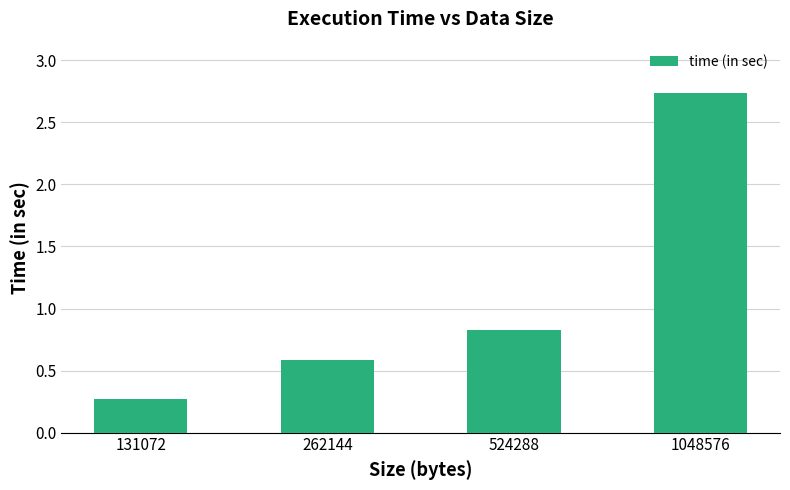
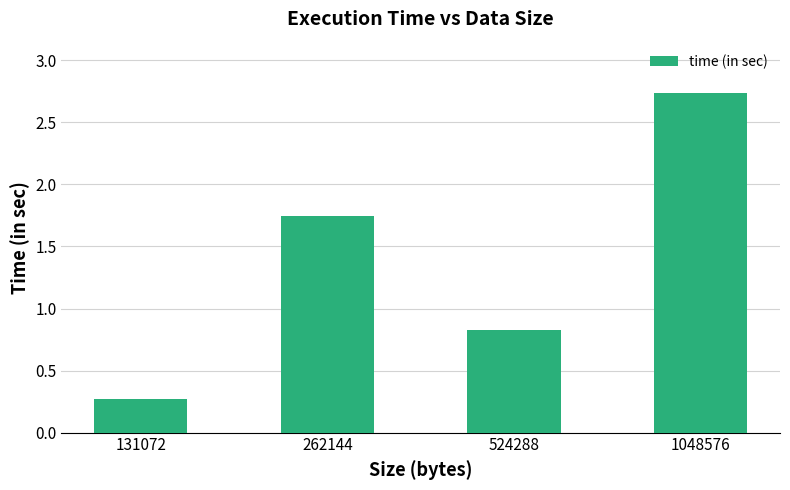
  {
    "131072": 0.27,
-   "262144": 0.58,
+   "262144": 1.75,
    "524288": 0.83,
    "1048576": 2.74
  }
